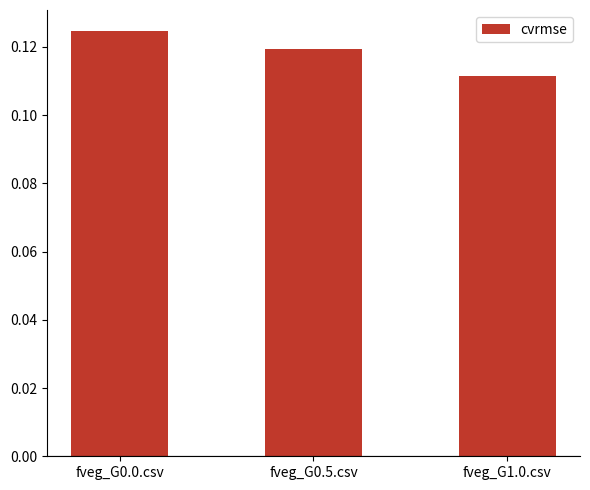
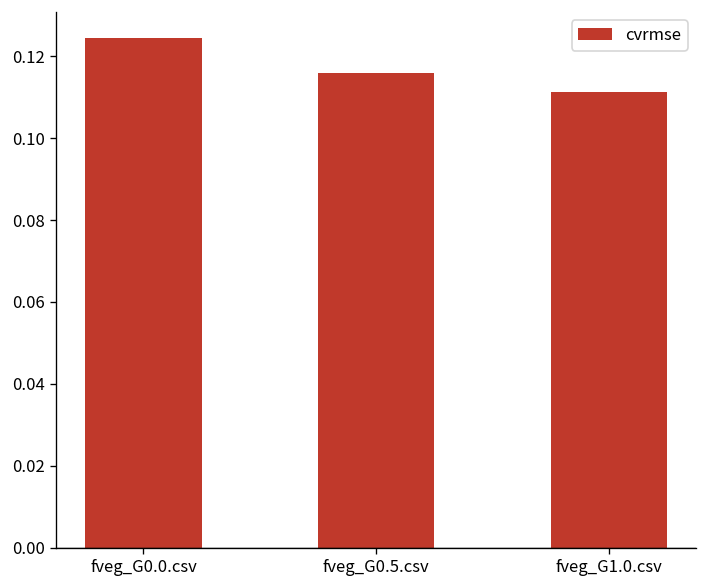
  {
    "fveg_G0.0.csv": 0.125,
-   "fveg_G0.5.csv": 0.119,
+   "fveg_G0.5.csv": 0.116,
    "fveg_G1.0.csv": 0.111
  }
